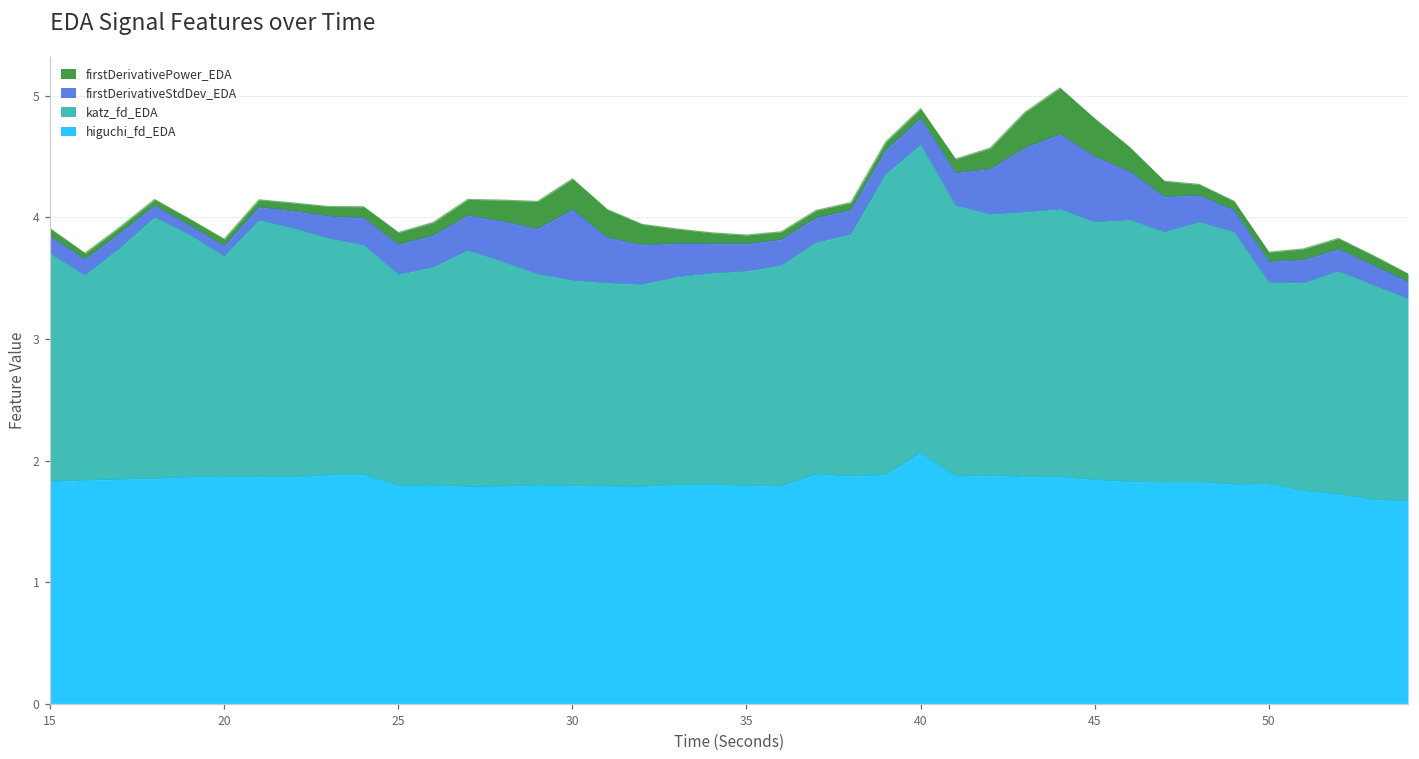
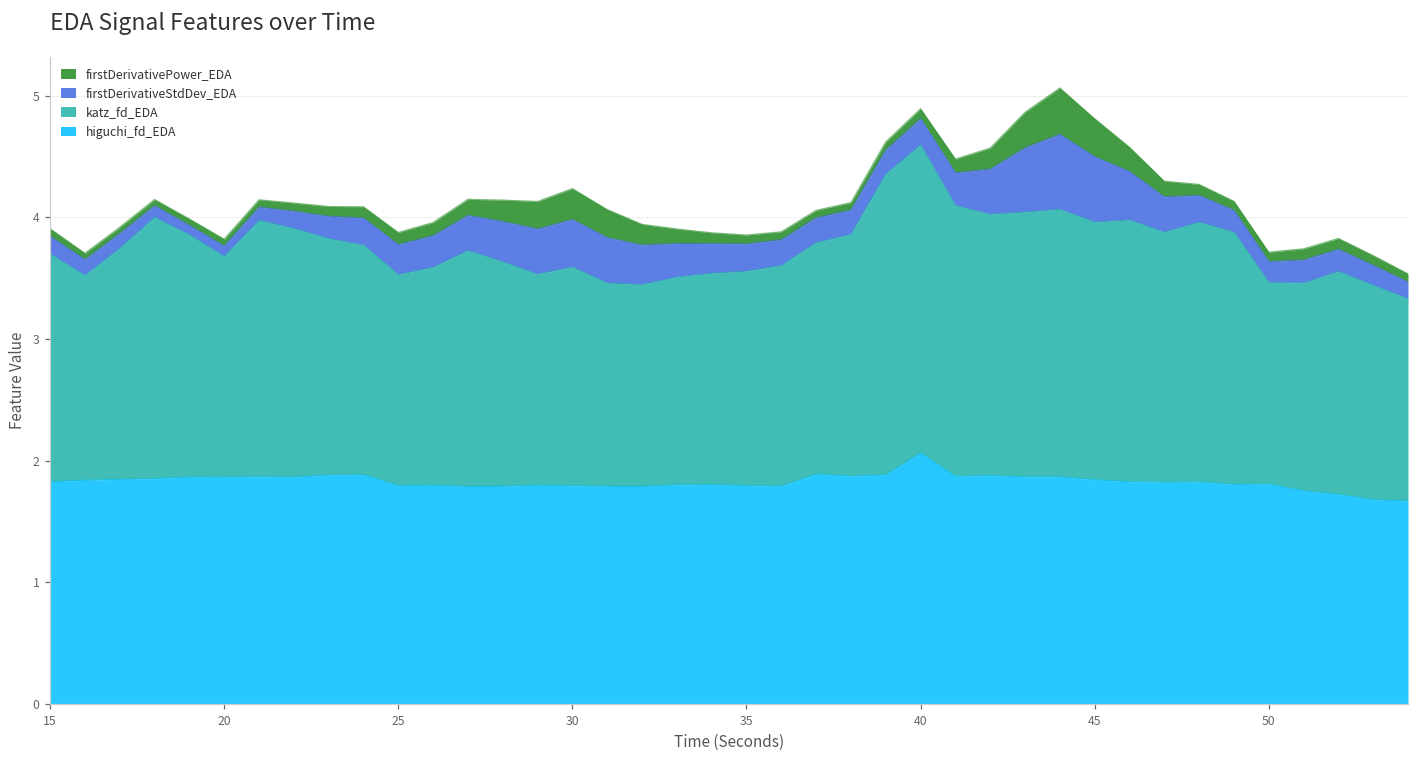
  {
    "firstDerivativePower_EDA": {
      "15": 0.06,
      "20": 0.06,
      "25": 0.10,
      "30": 0.25,
      "35": 0.07,
      "40": 0.08,
      "45": 0.31,
      "50": 0.08
    },
    "firstDerivativeStdDev_EDA": {
      "15": 0.14,
      "20": 0.09,
      "25": 0.25,
-     "30": 0.58,
+     "30": 0.39,
      "35": 0.22,
      "40": 0.22,
      "45": 0.54,
      "50": 0.17
    },
    "katz_fd_EDA": {
      "15": 1.87,
      "20": 1.81,
      "25": 1.73,
-     "30": 1.69,
+     "30": 1.80,
      "35": 1.76,
      "40": 2.53,
      "45": 2.12,
      "50": 1.66
    },
    "higuchi_fd_EDA": {
      "15": 1.83,
      "20": 1.87,
      "25": 1.80,
      "30": 1.79,
      "35": 1.80,
      "40": 2.06,
      "45": 1.84,
      "50": 1.81
    }
  }
